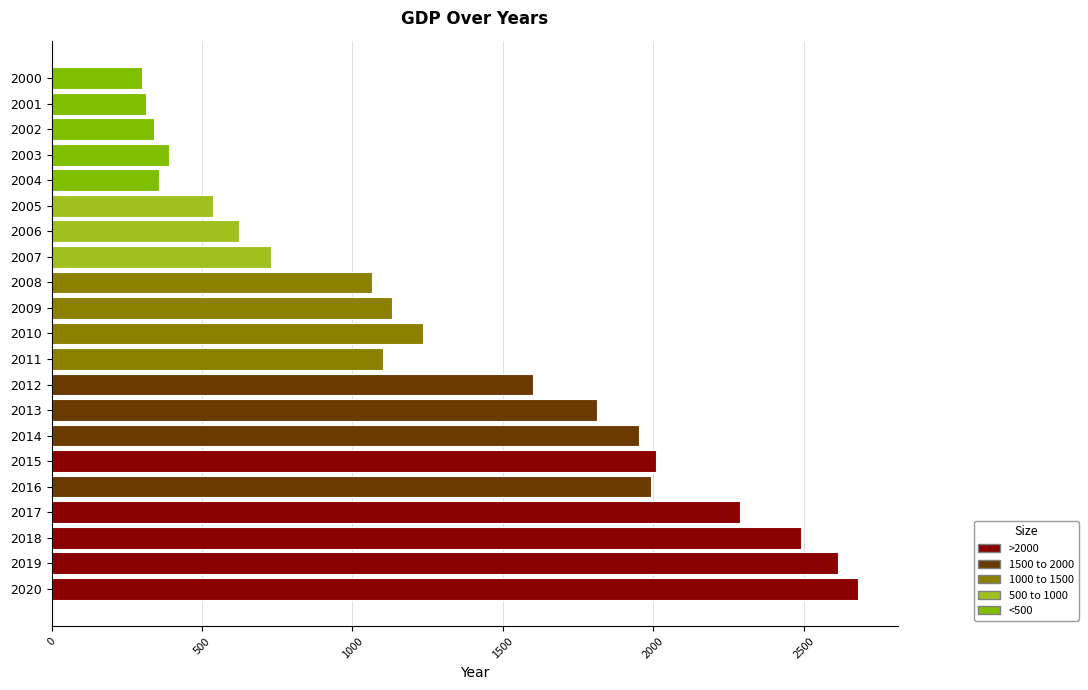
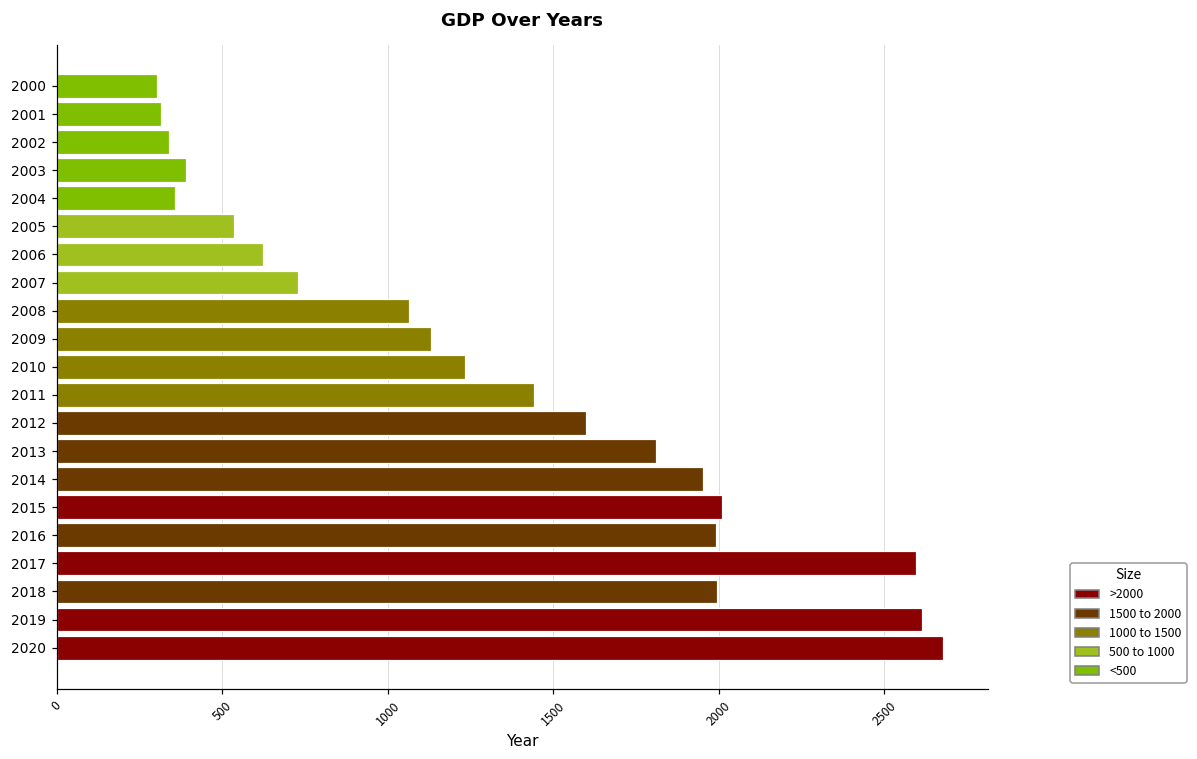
  {
    "2000": 300,
    "2001": 320,
    "2002": 340,
    "2003": 390,
    "2004": 360,
    "2005": 540,
    "2006": 620,
    "2007": 730,
    "2008": 1070,
    "2009": 1130,
    "2010": 1230,
-   "2011": 1100,
+   "2011": 1440,
    "2012": 1600,
    "2013": 1810,
    "2014": 1950,
    "2015": 2010,
    "2016": 1990,
-   "2017": 2290,
-   "2018": 2490,
+   "2017": 2600,
+   "2018": 1990,
    "2019": 2620,
    "2020": 2680
  }
